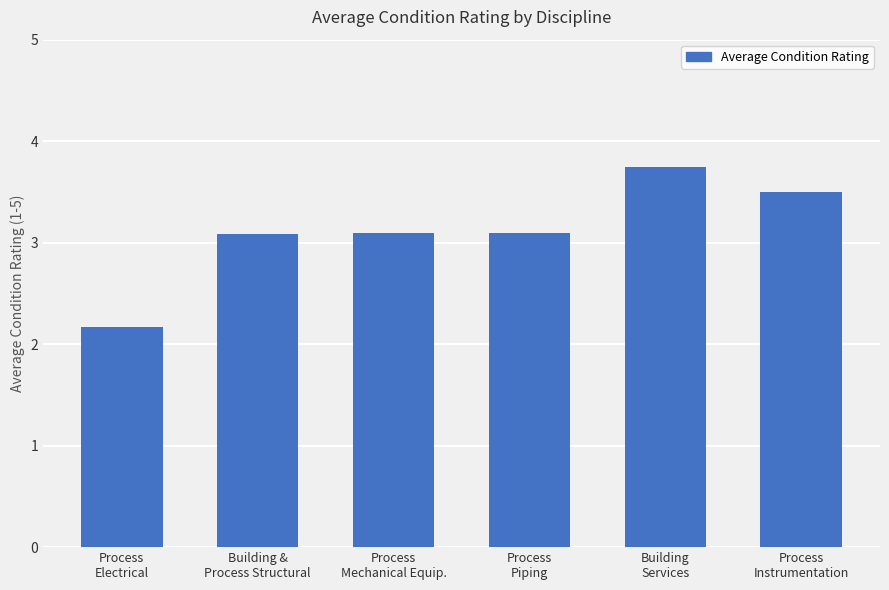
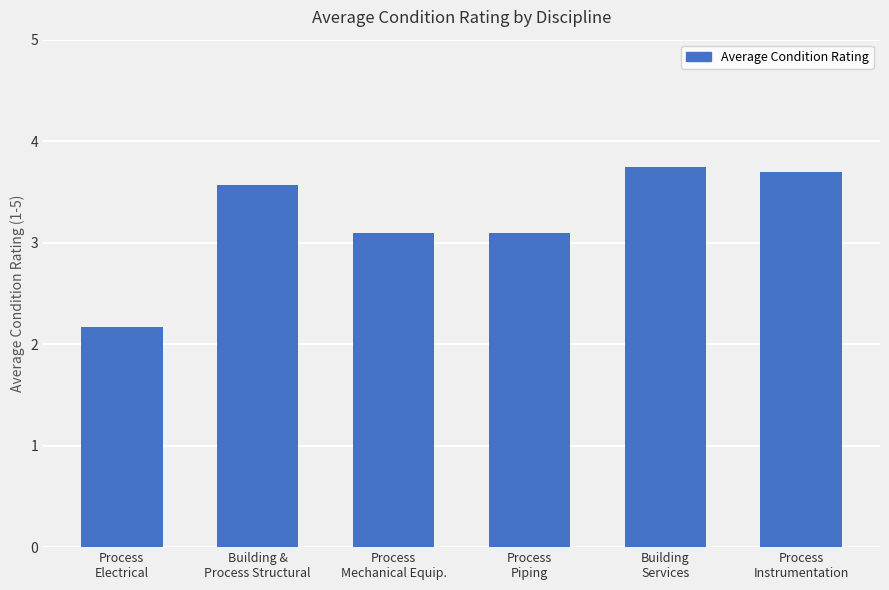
  {
    "Process Electrical": 2.17,
-   "Building & Process Structural": 3.09,
+   "Building & Process Structural": 3.57,
    "Process Mechanical Equip.": 3.10,
    "Process Piping": 3.10,
    "Building Services": 3.75,
-   "Process Instrumentation": 3.5
+   "Process Instrumentation": 3.7
  }
